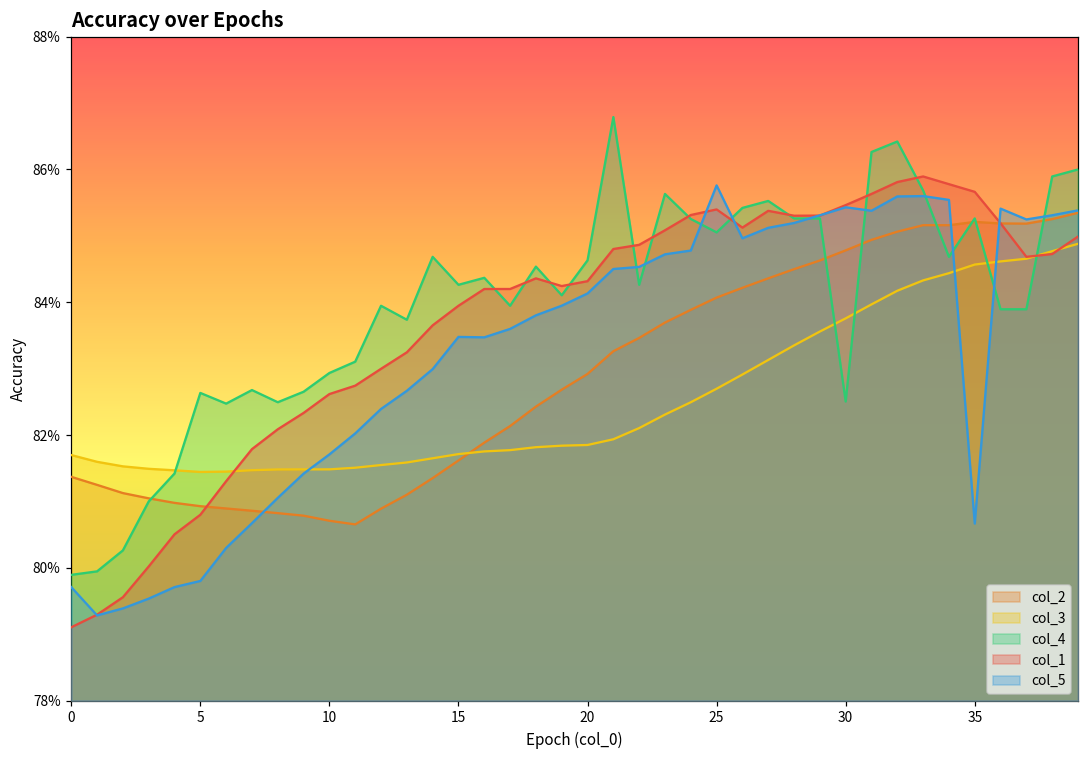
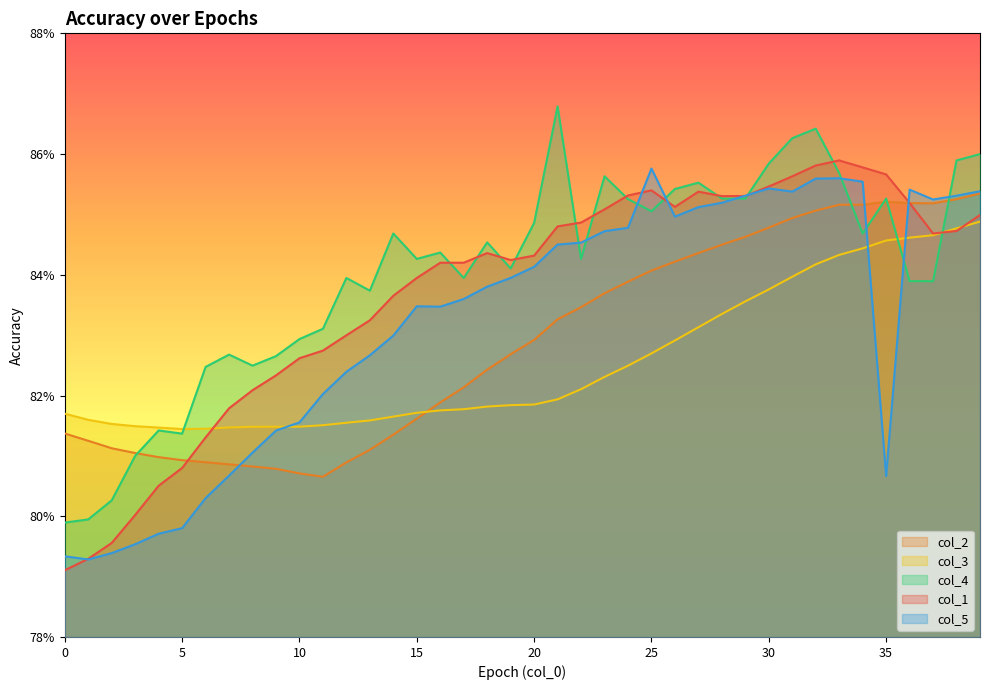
  {
    "col_4": {
      "0": "79.9%",
-     "5": "82.6%",
+     "5": "81.4%",
      "10": "82.9%",
      "15": "84.3%",
-     "20": "84.6%",
+     "20": "84.9%",
      "25": "85.1%",
-     "30": "82.5%",
+     "30": "85.8%",
      "35": "85.3%"
    },
    "col_5": {
-     "0": "79.7%",
+     "0": "79.3%",
      "5": "79.8%",
-     "10": "81.7%",
+     "10": "81.6%",
      "15": "83.5%",
      "20": "84.1%",
      "25": "85.8%",
      "35": "80.7%"
    }
  }
